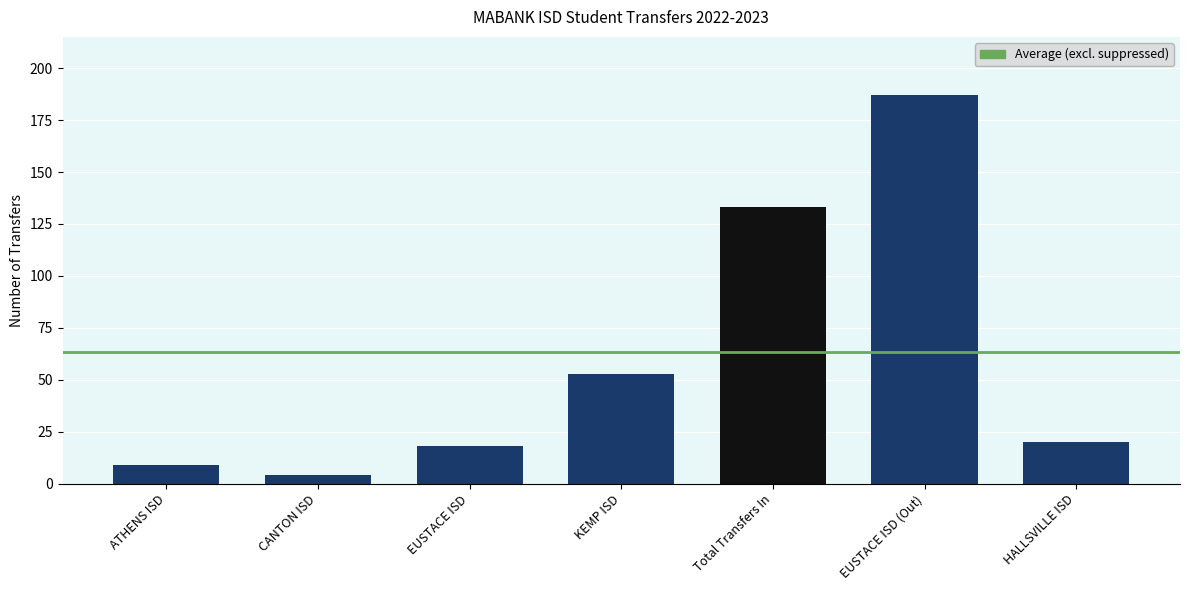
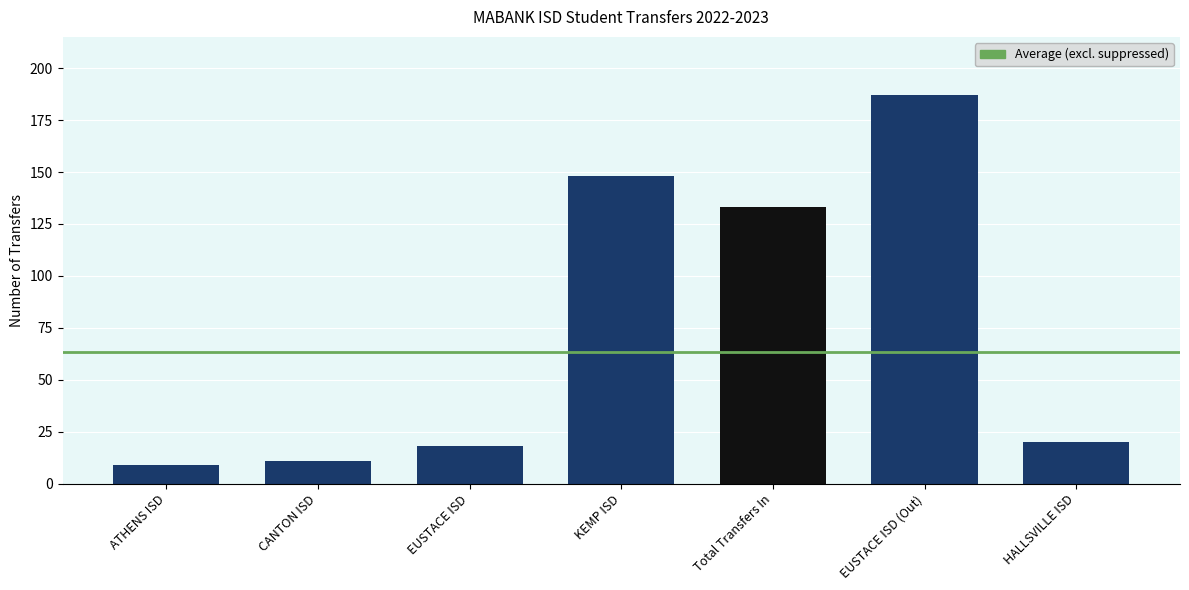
  {
    "ATHENS ISD": 9,
-   "CANTON ISD": 4,
+   "CANTON ISD": 11,
    "EUSTACE ISD": 18,
-   "KEMP ISD": 53,
+   "KEMP ISD": 148,
    "Total Transfers In": 133,
    "EUSTACE ISD (Out)": 187,
    "HALLSVILLE ISD": 20
  }
